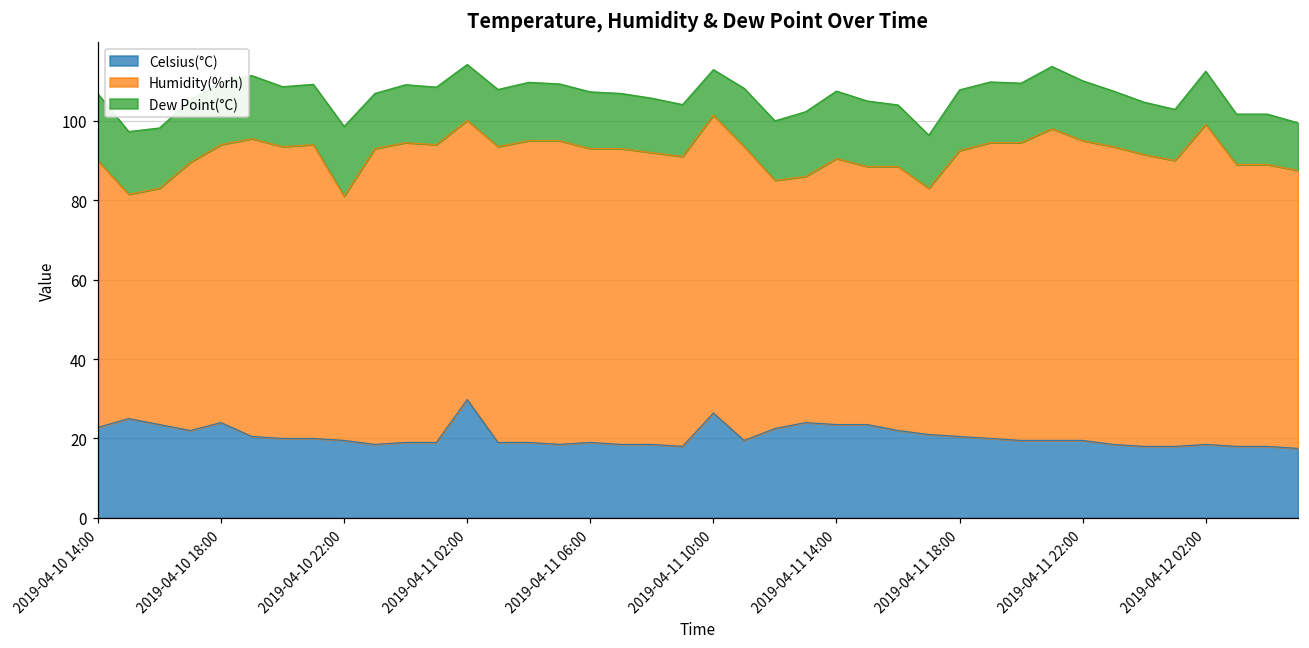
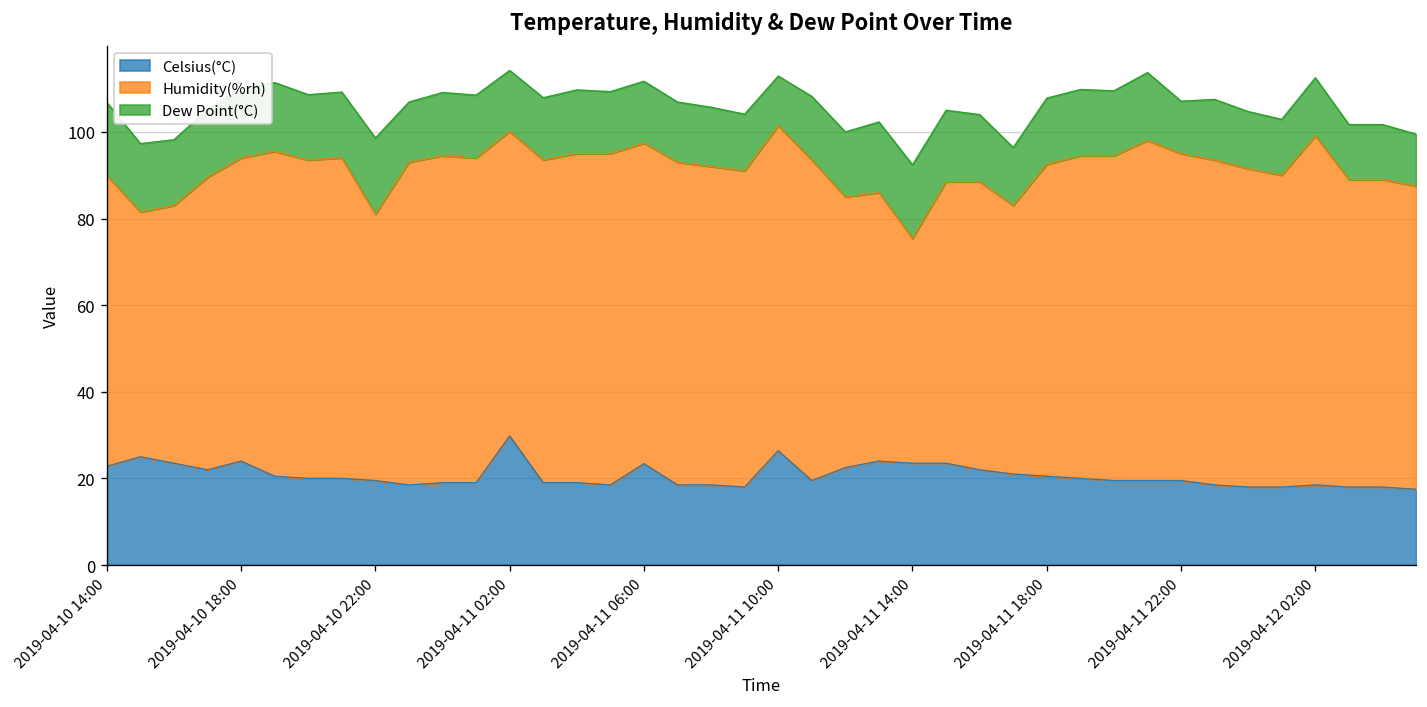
  {
    "Celsius(°C)": {
      "2019-04-10 14:00": 23,
      "2019-04-10 18:00": 24,
      "2019-04-10 22:00": 20,
      "2019-04-11 02:00": 30,
-     "2019-04-11 06:00": 19,
+     "2019-04-11 06:00": 23,
      "2019-04-11 10:00": 26,
      "2019-04-11 14:00": 24,
      "2019-04-11 18:00": 21,
      "2019-04-11 22:00": 20,
      "2019-04-12 02:00": 19
    },
    "Humidity(%rh)": {
      "2019-04-10 14:00": 67,
      "2019-04-10 18:00": 70,
      "2019-04-10 22:00": 62,
      "2019-04-11 02:00": 70,
      "2019-04-11 06:00": 74,
      "2019-04-11 10:00": 75,
-     "2019-04-11 14:00": 67,
+     "2019-04-11 14:00": 52,
      "2019-04-11 18:00": 72,
      "2019-04-11 22:00": 76,
      "2019-04-12 02:00": 81
    },
    "Dew Point(°C)": {
      "2019-04-10 14:00": 17,
      "2019-04-10 22:00": 18,
      "2019-04-11 02:00": 14,
      "2019-04-11 06:00": 14,
      "2019-04-11 10:00": 12,
      "2019-04-11 14:00": 17,
      "2019-04-11 18:00": 15,
-     "2019-04-11 22:00": 15,
+     "2019-04-11 22:00": 12,
      "2019-04-12 02:00": 13
    }
  }
